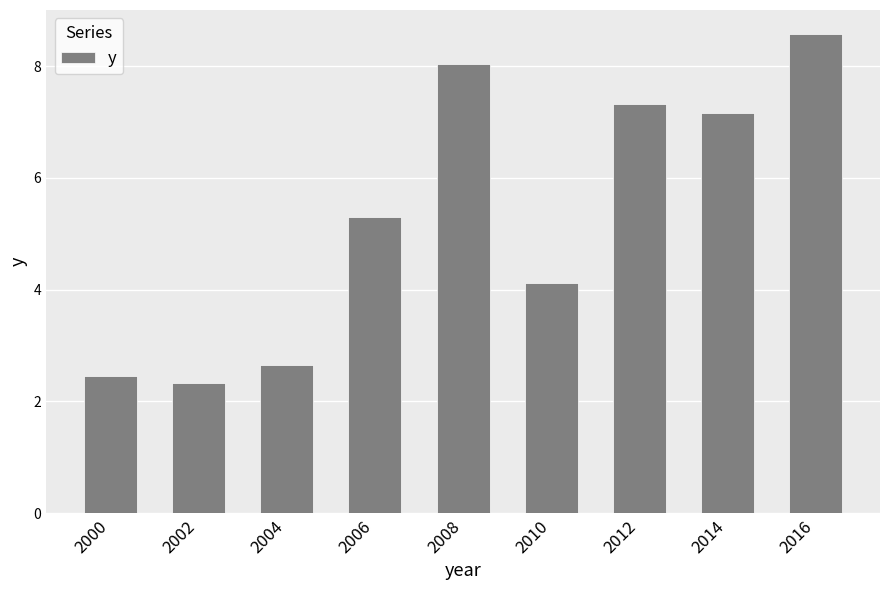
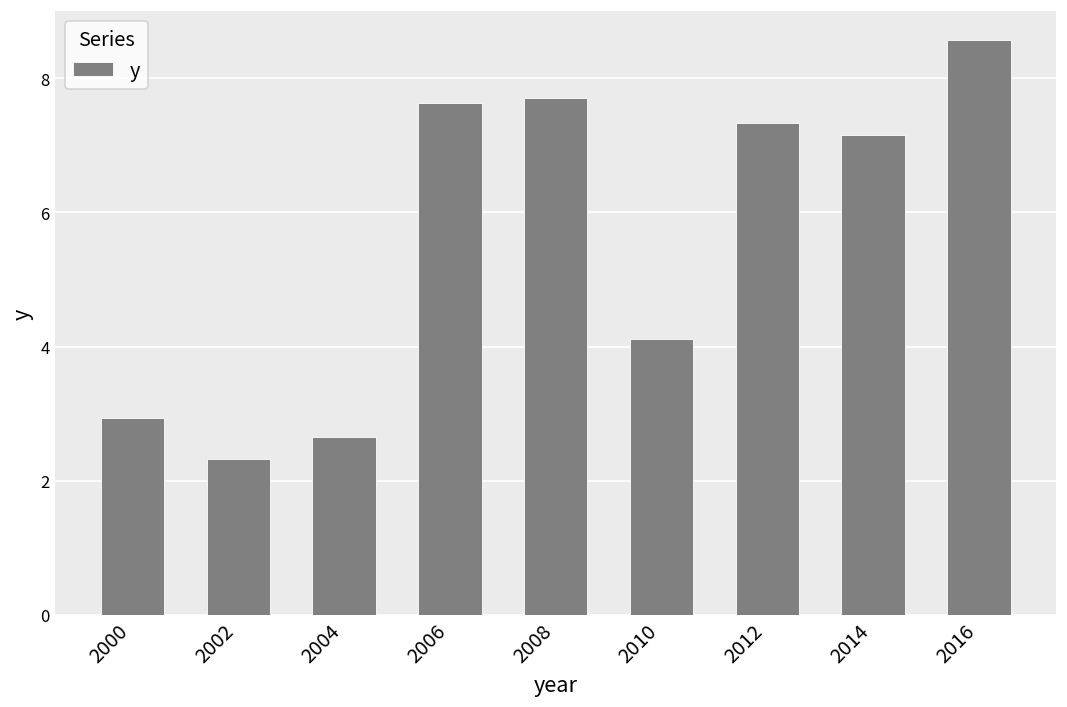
  {
-   "2000": 2.4,
+   "2000": 2.9,
    "2002": 2.3,
    "2004": 2.6,
-   "2006": 5.3,
-   "2008": 8.0,
+   "2006": 7.6,
+   "2008": 7.7,
    "2010": 4.1,
    "2012": 7.3,
    "2014": 7.2,
    "2016": 8.6
  }
